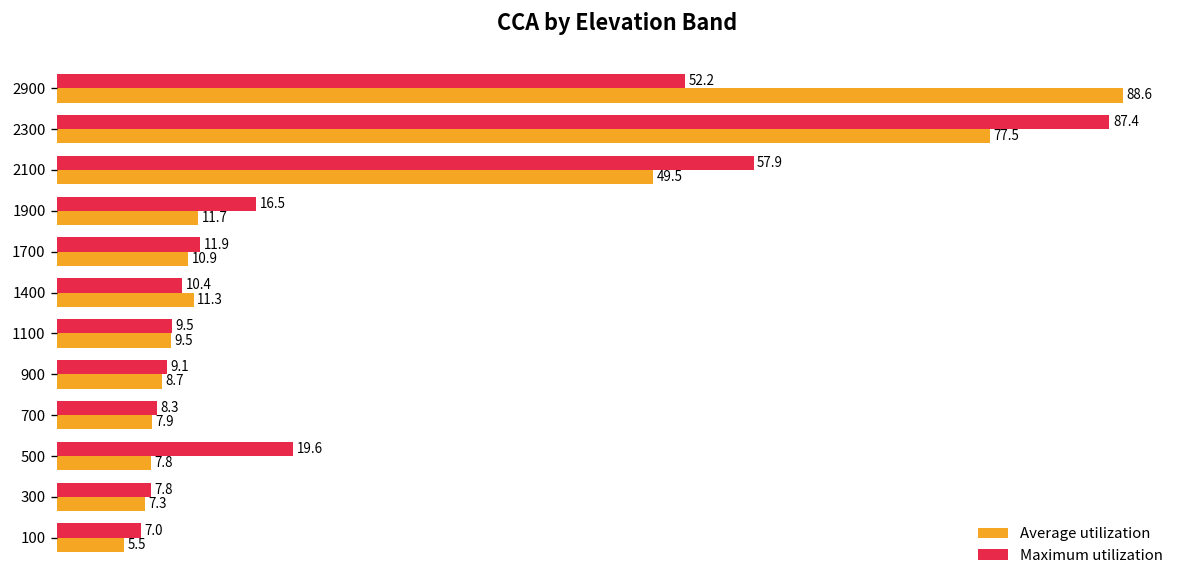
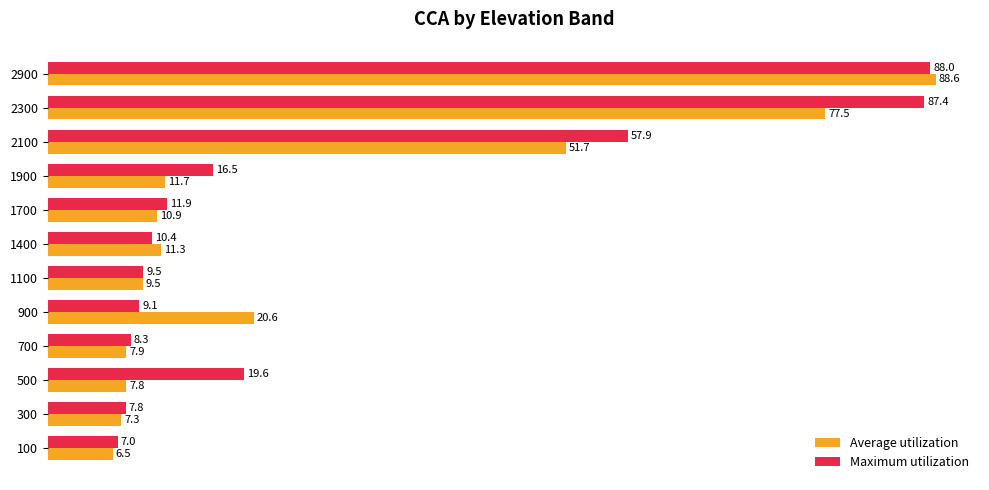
  {
    "Average utilization": {
      "2900": 88.6,
      "2300": 77.5,
-     "2100": 49.5,
+     "2100": 51.7,
      "1900": 11.7,
      "1700": 10.9,
      "1400": 11.3,
      "1100": 9.5,
-     "900": 8.7,
+     "900": 20.6,
      "700": 7.9,
      "500": 7.8,
      "300": 7.3,
-     "100": 5.5
+     "100": 6.5
    },
    "Maximum utilization": {
-     "2900": 52.2,
+     "2900": 88.0,
      "2300": 87.4,
      "2100": 57.9,
      "1900": 16.5,
      "1700": 11.9,
      "1400": 10.4,
      "1100": 9.5,
      "900": 9.1,
      "700": 8.3,
      "500": 19.6,
      "300": 7.8,
      "100": 7.0
    }
  }
